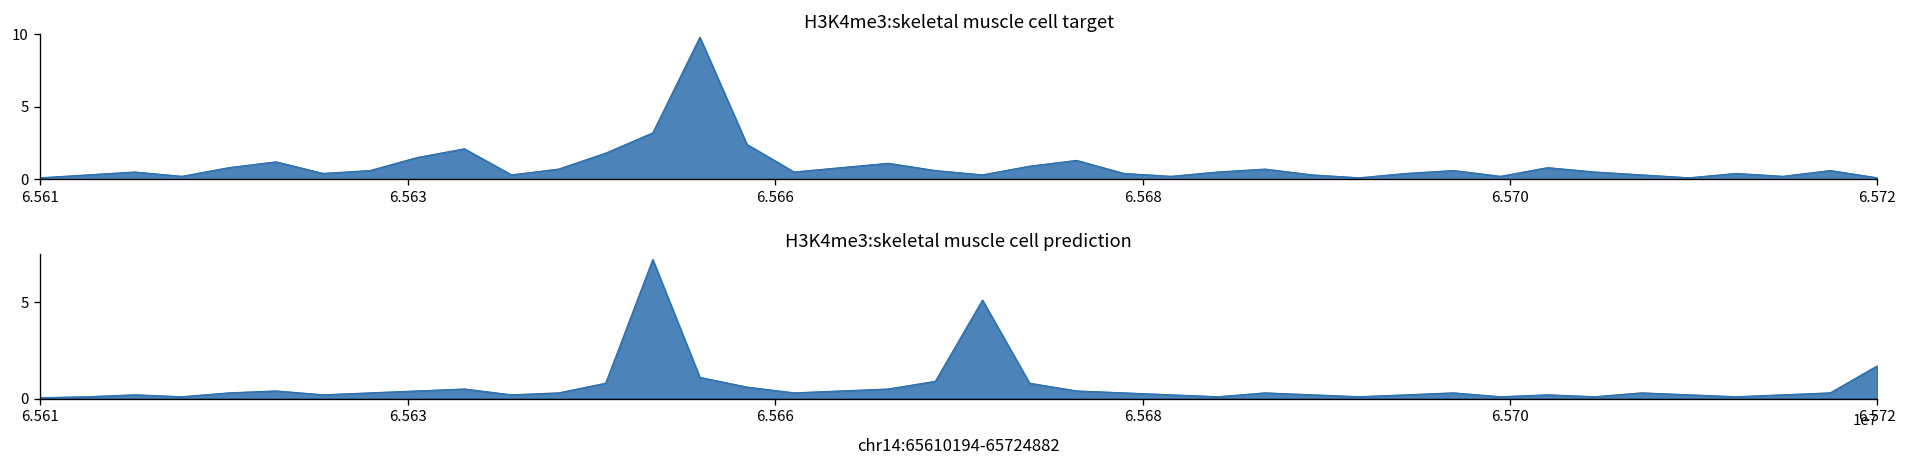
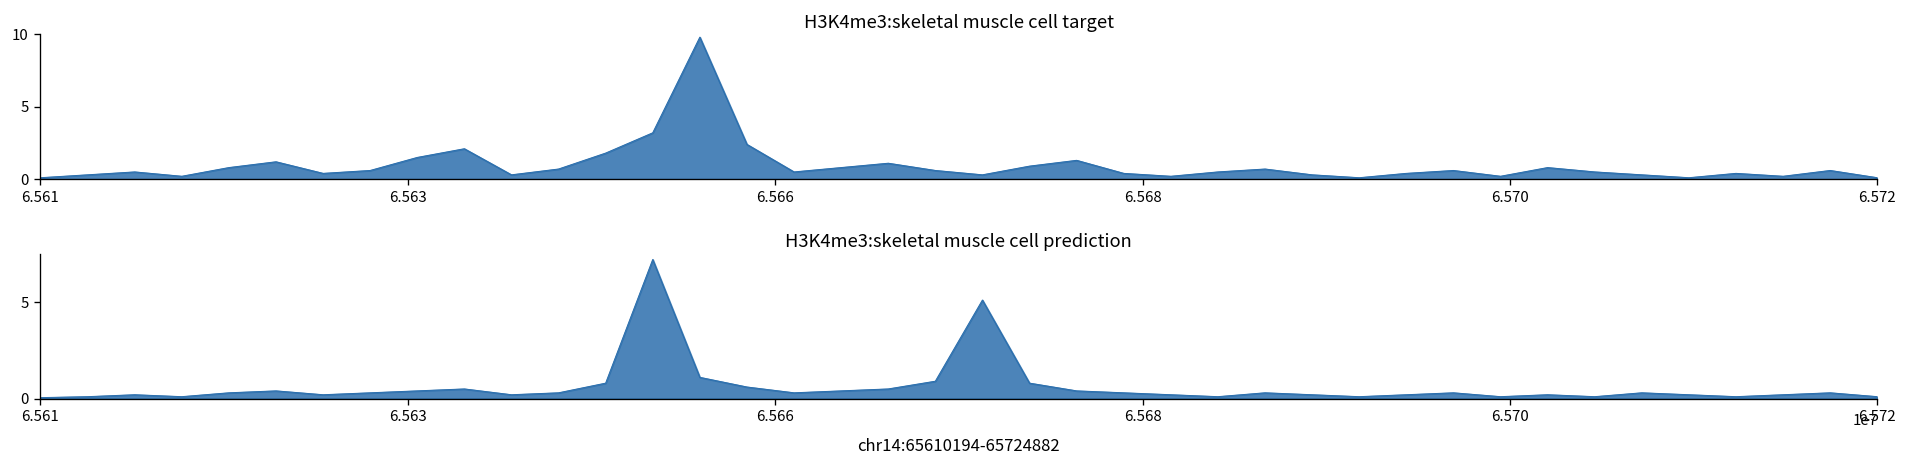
  {
    "H3K4me3:skeletal muscle cell target": {
      "6.561": 0.1,
      "6.572": 0.1
    },
    "H3K4me3:skeletal muscle cell prediction": {
      "6.561": 0.1,
-     "6.572": 1.7
+     "6.572": 0.1
    }
  }
